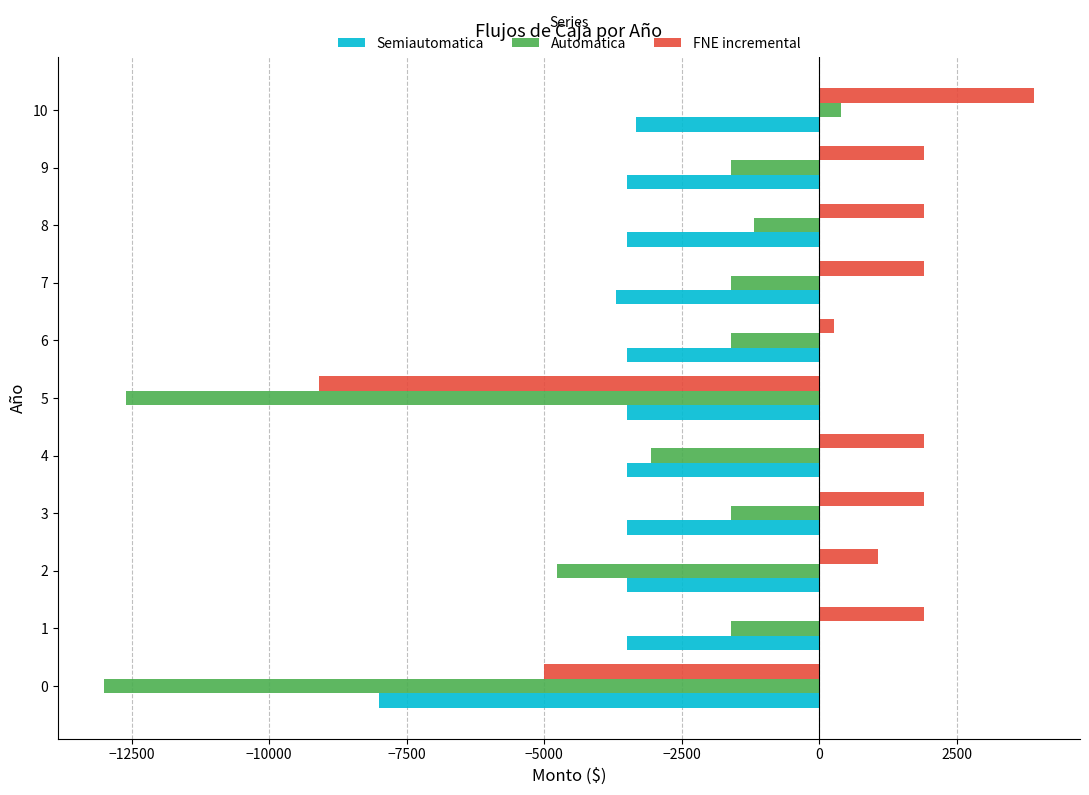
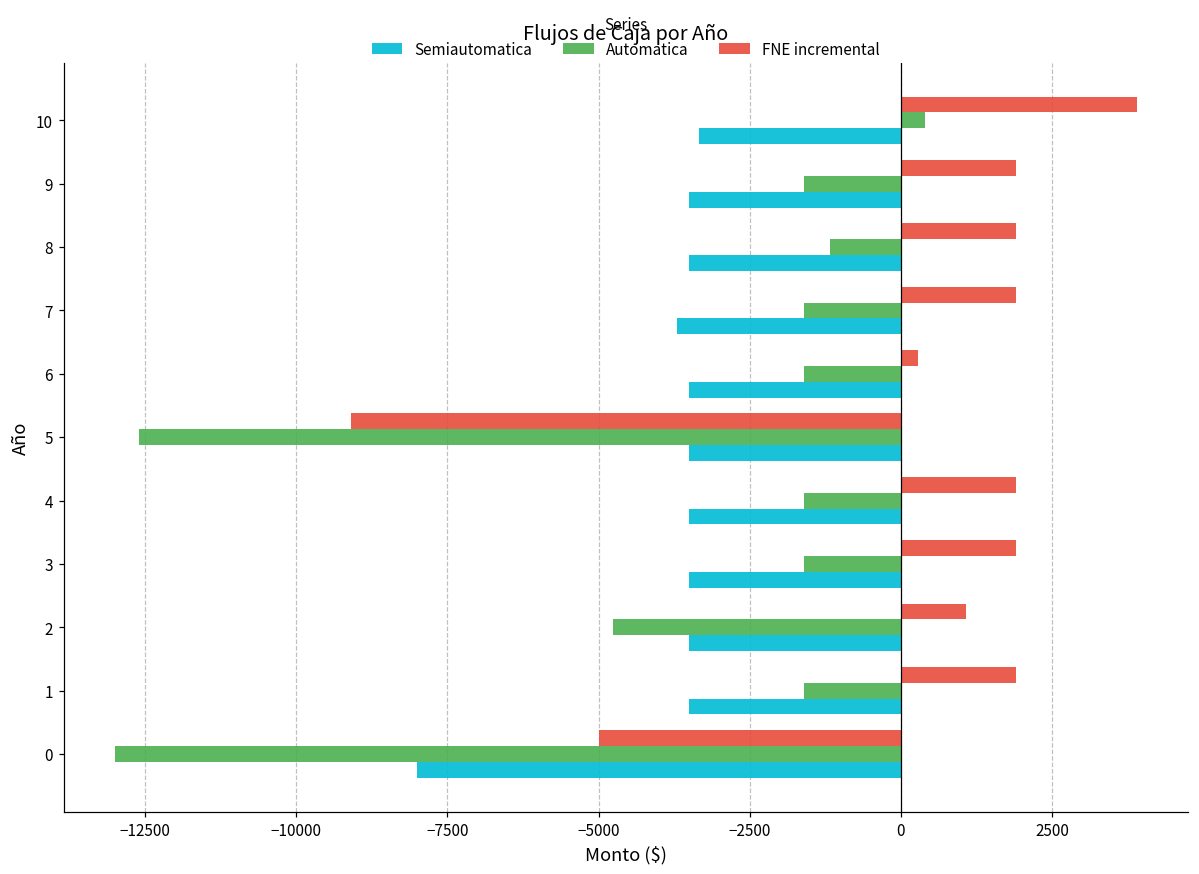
  {
    "Semiautomatica": {
      "10": -3300,
      "9": -3500,
      "8": -3500,
      "7": -3700,
      "6": -3500,
      "5": -3500,
      "4": -3500,
      "3": -3500,
      "2": -3500,
      "1": -3500,
      "0": -8000
    },
    "Automatica": {
      "10": 400,
      "9": -1600,
      "8": -1200,
      "7": -1600,
      "6": -1600,
      "5": -12600,
-     "4": -3000,
+     "4": -1600,
      "3": -1600,
      "2": -4800,
      "1": -1600,
      "0": -13000
    },
    "FNE incremental": {
      "10": 3900,
      "9": 1900,
      "8": 1900,
      "7": 1900,
      "6": 300,
      "5": -9100,
      "4": 1900,
      "3": 1900,
      "2": 1100,
      "1": 1900,
      "0": -5000
    }
  }
